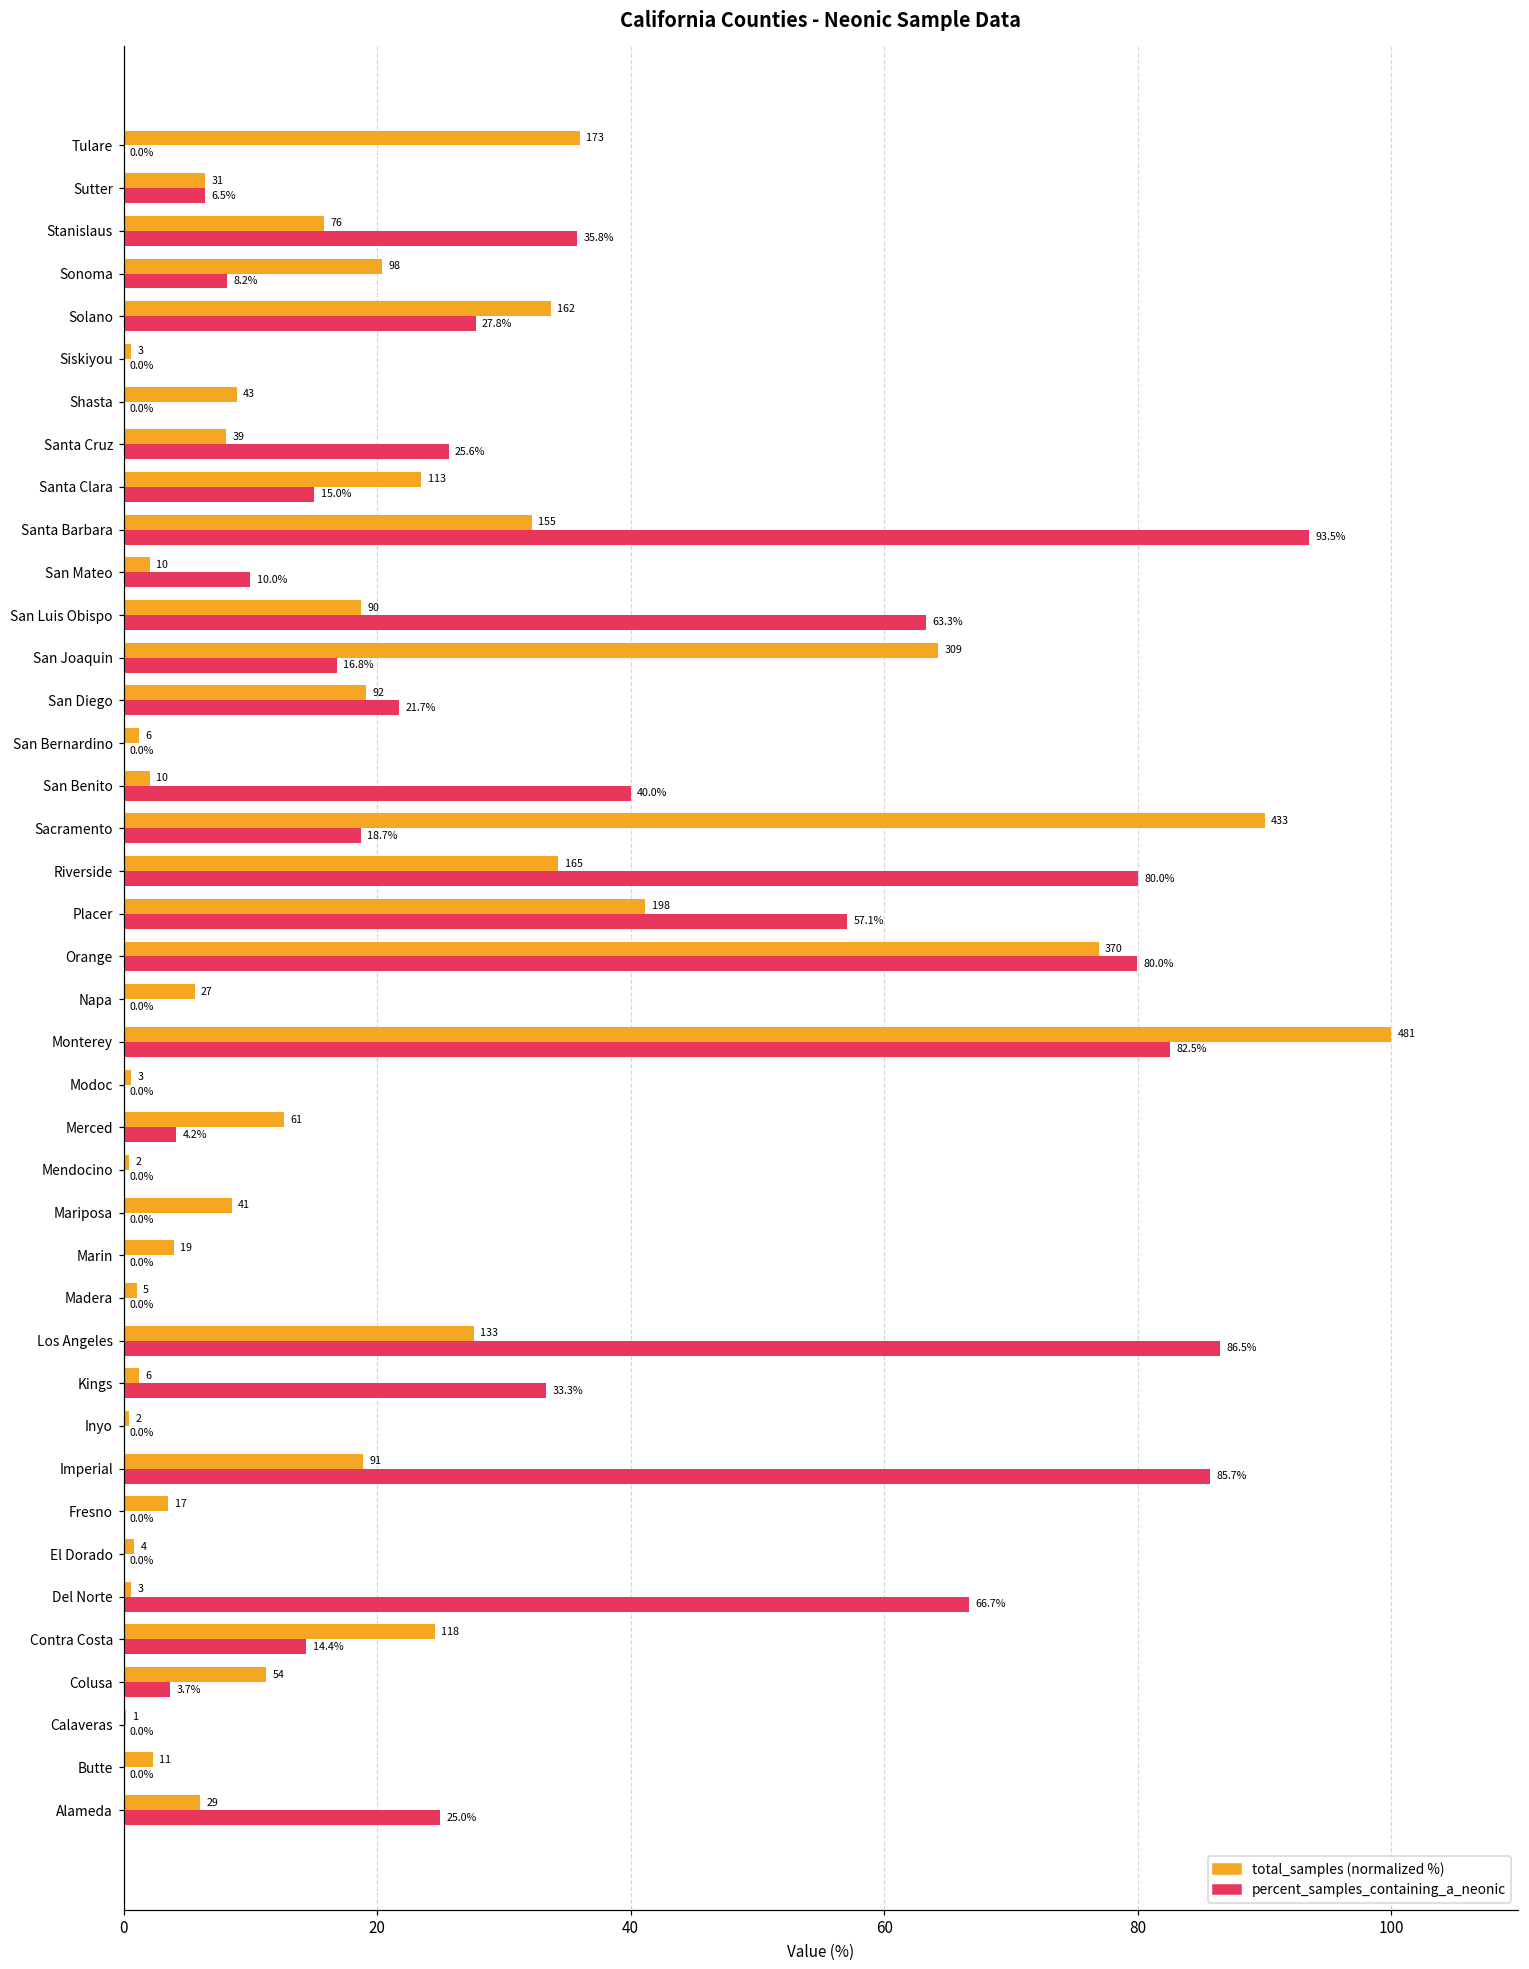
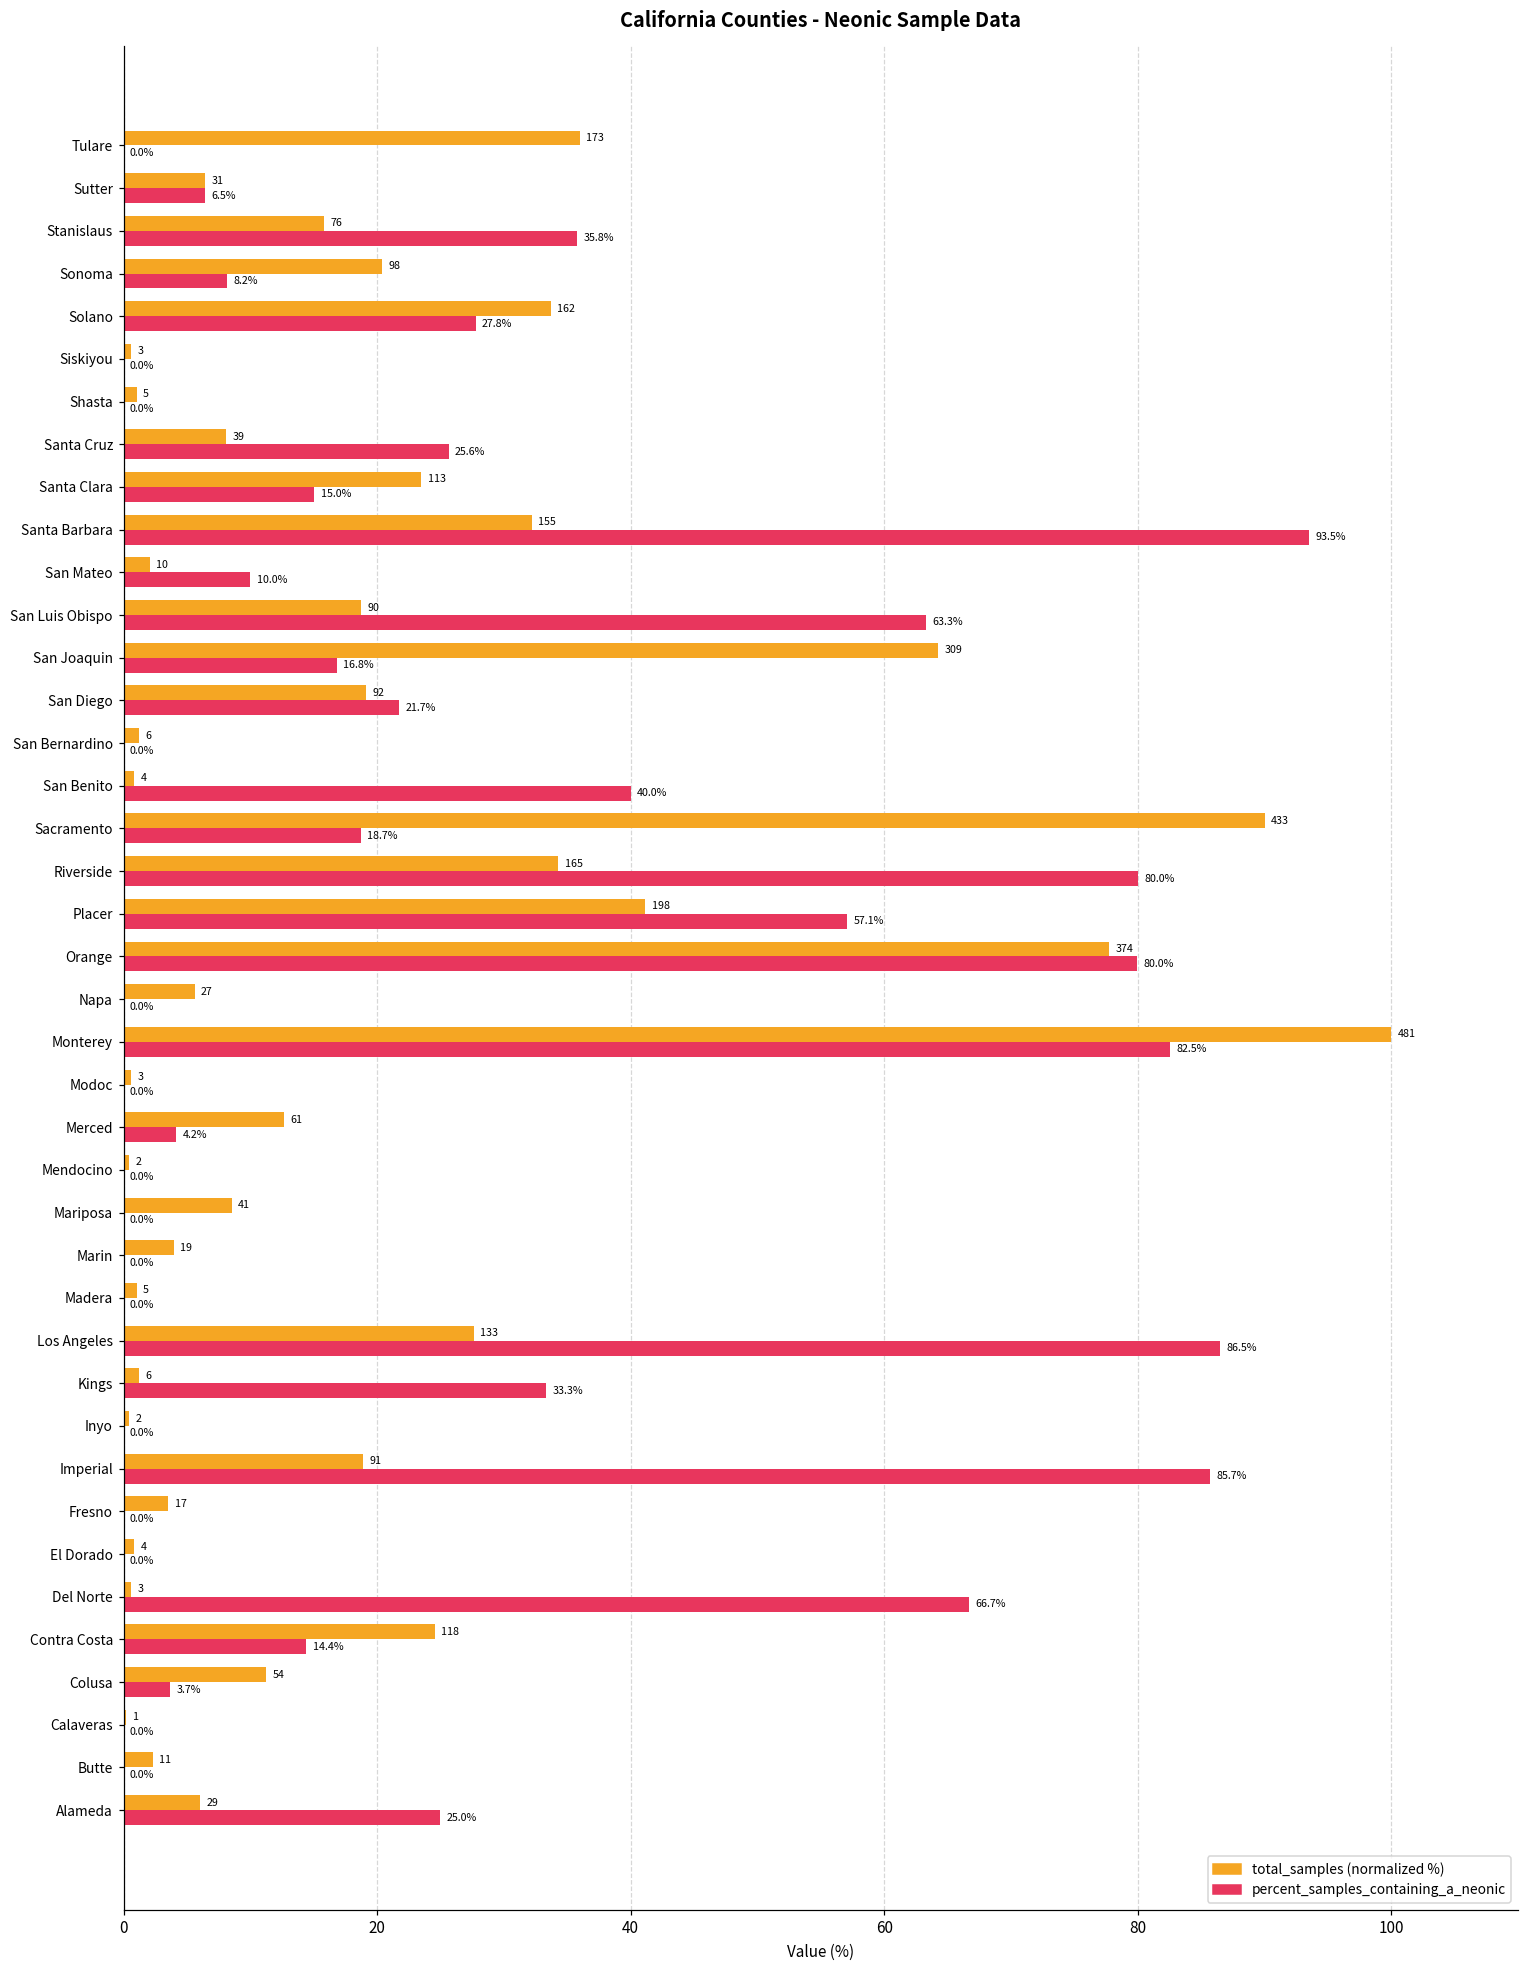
  {
    "total_samples (normalized %)": {
-     "Shasta": "43",
-     "San Benito": "10",
-     "Orange": "370"
+     "Shasta": "5",
+     "San Benito": "4",
+     "Orange": "374"
    },
    "percent_samples_containing_a_neonic": {
      "Tulare": "0.0%",
      "Sutter": "6.5%",
      "Stanislaus": "35.8%",
      "Sonoma": "8.2%",
      "Solano": "27.8%",
      "Siskiyou": "0.0%",
      "Shasta": "0.0%",
      "Santa Cruz": "25.6%",
      "Santa Clara": "15.0%",
      "Santa Barbara": "93.5%",
      "San Mateo": "10.0%",
      "San Luis Obispo": "63.3%",
      "San Joaquin": "16.8%",
      "San Diego": "21.7%",
      "San Bernardino": "0.0%",
      "San Benito": "40.0%",
      "Sacramento": "18.7%",
      "Riverside": "80.0%",
      "Placer": "57.1%",
      "Orange": "80.0%",
      "Napa": "0.0%",
      "Monterey": "82.5%",
      "Modoc": "0.0%",
      "Merced": "4.2%",
      "Mendocino": "0.0%",
      "Mariposa": "0.0%",
      "Marin": "0.0%",
      "Madera": "0.0%",
      "Los Angeles": "86.5%",
      "Kings": "33.3%",
      "Inyo": "0.0%",
      "Imperial": "85.7%",
      "Fresno": "0.0%",
      "El Dorado": "0.0%",
      "Del Norte": "66.7%",
      "Contra Costa": "14.4%",
      "Colusa": "3.7%",
      "Calaveras": "0.0%",
      "Butte": "0.0%",
      "Alameda": "25.0%"
    }
  }
